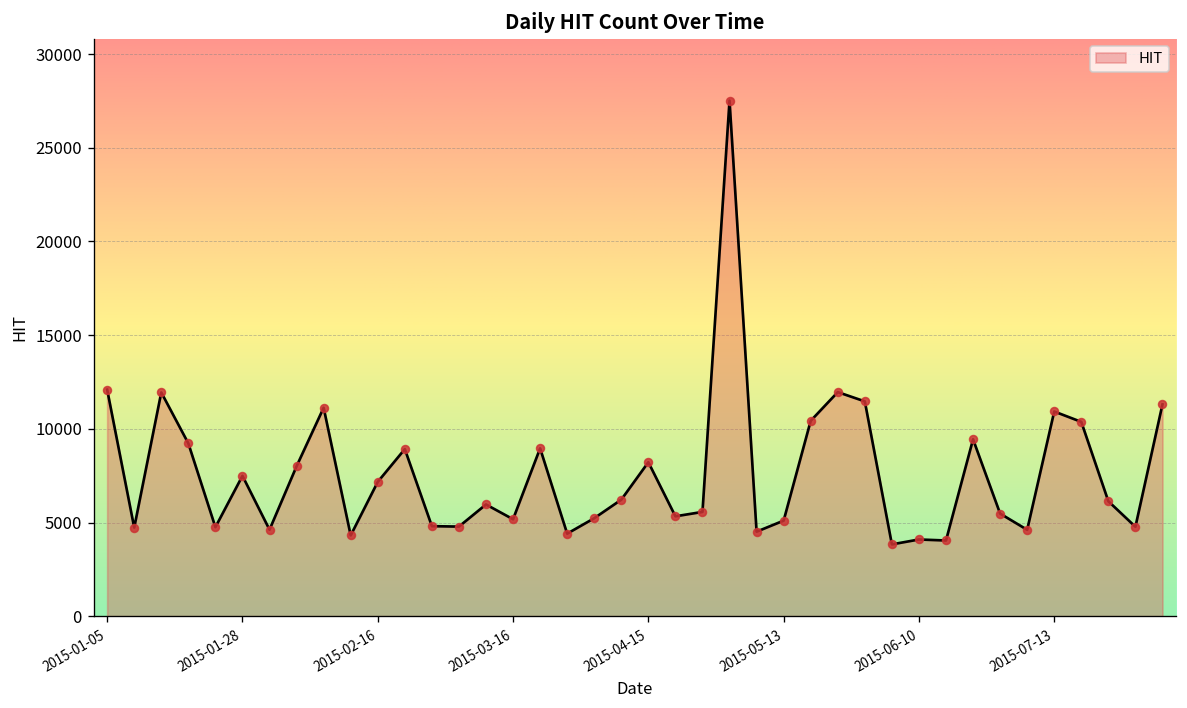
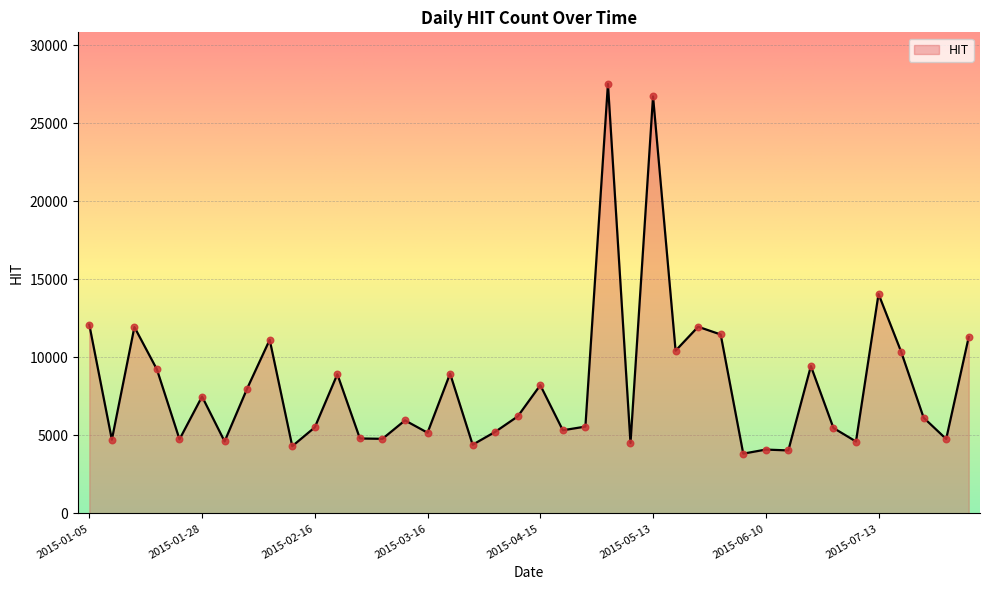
  {
    "2015-01-05": 12100,
    "2015-01-28": 7500,
-   "2015-02-16": 7200,
+   "2015-02-16": 5500,
    "2015-03-16": 5200,
    "2015-04-15": 8200,
-   "2015-05-13": 5100,
+   "2015-05-13": 26700,
    "2015-06-10": 4100,
-   "2015-07-13": 10900
+   "2015-07-13": 14100
  }
